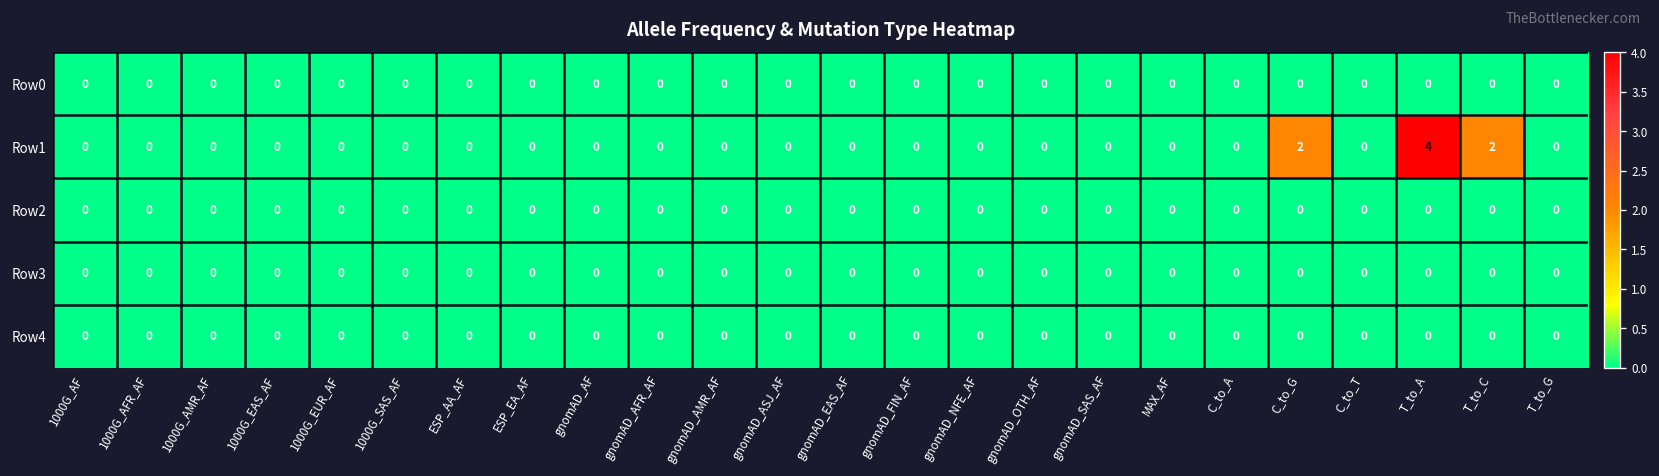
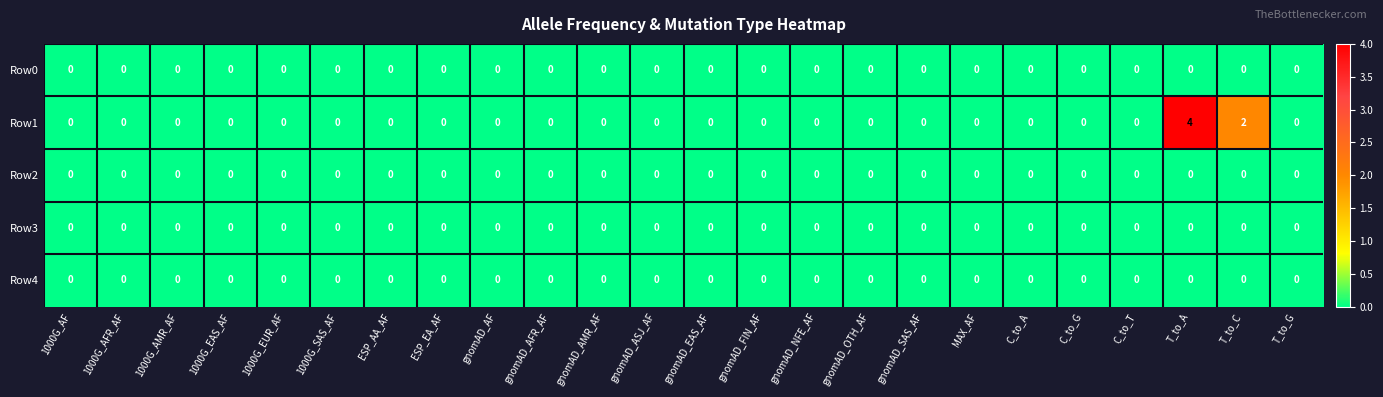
  {
    "Row0": {
      "1000G_AF": 0,
      "1000G_AFR_AF": 0,
      "1000G_AMR_AF": 0,
      "1000G_EAS_AF": 0,
      "1000G_EUR_AF": 0,
      "1000G_SAS_AF": 0,
      "ESP_AA_AF": 0,
      "ESP_EA_AF": 0,
      "gnomAD_AF": 0,
      "gnomAD_AFR_AF": 0,
      "gnomAD_AMR_AF": 0,
      "gnomAD_ASJ_AF": 0,
      "gnomAD_EAS_AF": 0,
      "gnomAD_FIN_AF": 0,
      "gnomAD_NFE_AF": 0,
      "gnomAD_OTH_AF": 0,
      "gnomAD_SAS_AF": 0,
      "MAX_AF": 0,
      "C_to_A": 0,
      "C_to_G": 0,
      "C_to_T": 0,
      "T_to_A": 0,
      "T_to_C": 0,
      "T_to_G": 0
    },
    "Row1": {
      "1000G_AF": 0,
      "1000G_AFR_AF": 0,
      "1000G_AMR_AF": 0,
      "1000G_EAS_AF": 0,
      "1000G_EUR_AF": 0,
      "1000G_SAS_AF": 0,
      "ESP_AA_AF": 0,
      "ESP_EA_AF": 0,
      "gnomAD_AF": 0,
      "gnomAD_AFR_AF": 0,
      "gnomAD_AMR_AF": 0,
      "gnomAD_ASJ_AF": 0,
      "gnomAD_EAS_AF": 0,
      "gnomAD_FIN_AF": 0,
      "gnomAD_NFE_AF": 0,
      "gnomAD_OTH_AF": 0,
      "gnomAD_SAS_AF": 0,
      "MAX_AF": 0,
      "C_to_A": 0,
-     "C_to_G": 2,
+     "C_to_G": 0,
      "C_to_T": 0,
      "T_to_A": 4,
      "T_to_C": 2,
      "T_to_G": 0
    },
    "Row2": {
      "1000G_AF": 0,
      "1000G_AFR_AF": 0,
      "1000G_AMR_AF": 0,
      "1000G_EAS_AF": 0,
      "1000G_EUR_AF": 0,
      "1000G_SAS_AF": 0,
      "ESP_AA_AF": 0,
      "ESP_EA_AF": 0,
      "gnomAD_AF": 0,
      "gnomAD_AFR_AF": 0,
      "gnomAD_AMR_AF": 0,
      "gnomAD_ASJ_AF": 0,
      "gnomAD_EAS_AF": 0,
      "gnomAD_FIN_AF": 0,
      "gnomAD_NFE_AF": 0,
      "gnomAD_OTH_AF": 0,
      "gnomAD_SAS_AF": 0,
      "MAX_AF": 0,
      "C_to_A": 0,
      "C_to_G": 0,
      "C_to_T": 0,
      "T_to_A": 0,
      "T_to_C": 0,
      "T_to_G": 0
    },
    "Row3": {
      "1000G_AF": 0,
      "1000G_AFR_AF": 0,
      "1000G_AMR_AF": 0,
      "1000G_EAS_AF": 0,
      "1000G_EUR_AF": 0,
      "1000G_SAS_AF": 0,
      "ESP_AA_AF": 0,
      "ESP_EA_AF": 0,
      "gnomAD_AF": 0,
      "gnomAD_AFR_AF": 0,
      "gnomAD_AMR_AF": 0,
      "gnomAD_ASJ_AF": 0,
      "gnomAD_EAS_AF": 0,
      "gnomAD_FIN_AF": 0,
      "gnomAD_NFE_AF": 0,
      "gnomAD_OTH_AF": 0,
      "gnomAD_SAS_AF": 0,
      "MAX_AF": 0,
      "C_to_A": 0,
      "C_to_G": 0,
      "C_to_T": 0,
      "T_to_A": 0,
      "T_to_C": 0,
      "T_to_G": 0
    },
    "Row4": {
      "1000G_AF": 0,
      "1000G_AFR_AF": 0,
      "1000G_AMR_AF": 0,
      "1000G_EAS_AF": 0,
      "1000G_EUR_AF": 0,
      "1000G_SAS_AF": 0,
      "ESP_AA_AF": 0,
      "ESP_EA_AF": 0,
      "gnomAD_AF": 0,
      "gnomAD_AFR_AF": 0,
      "gnomAD_AMR_AF": 0,
      "gnomAD_ASJ_AF": 0,
      "gnomAD_EAS_AF": 0,
      "gnomAD_FIN_AF": 0,
      "gnomAD_NFE_AF": 0,
      "gnomAD_OTH_AF": 0,
      "gnomAD_SAS_AF": 0,
      "MAX_AF": 0,
      "C_to_A": 0,
      "C_to_G": 0,
      "C_to_T": 0,
      "T_to_A": 0,
      "T_to_C": 0,
      "T_to_G": 0
    }
  }
